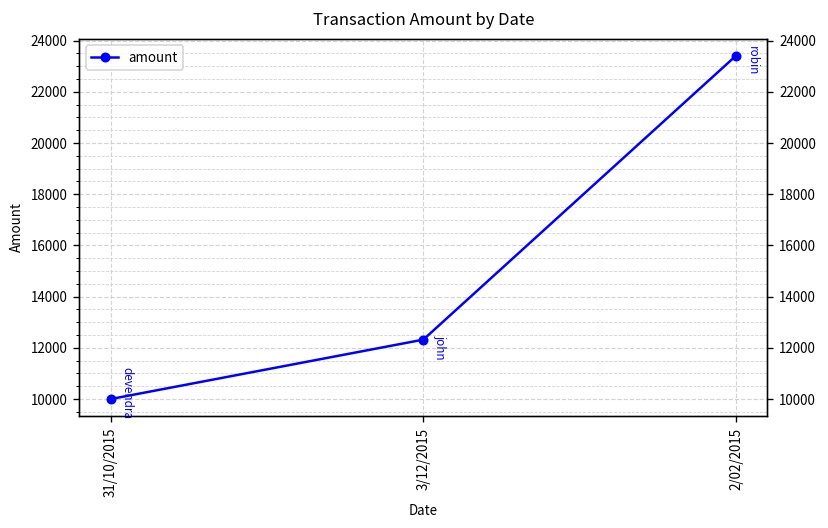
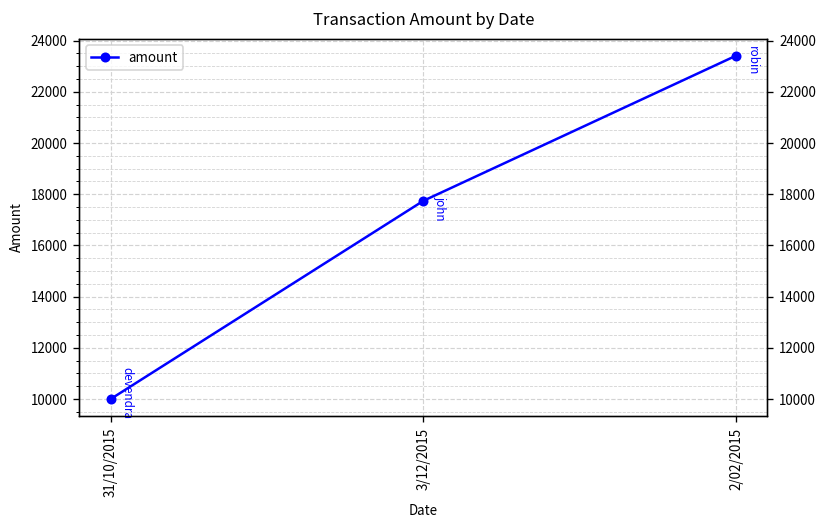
  {
    "31/10/2015": 10000,
-   "3/12/2015": 12300,
+   "3/12/2015": 17700,
    "2/02/2015": 23400
  }
